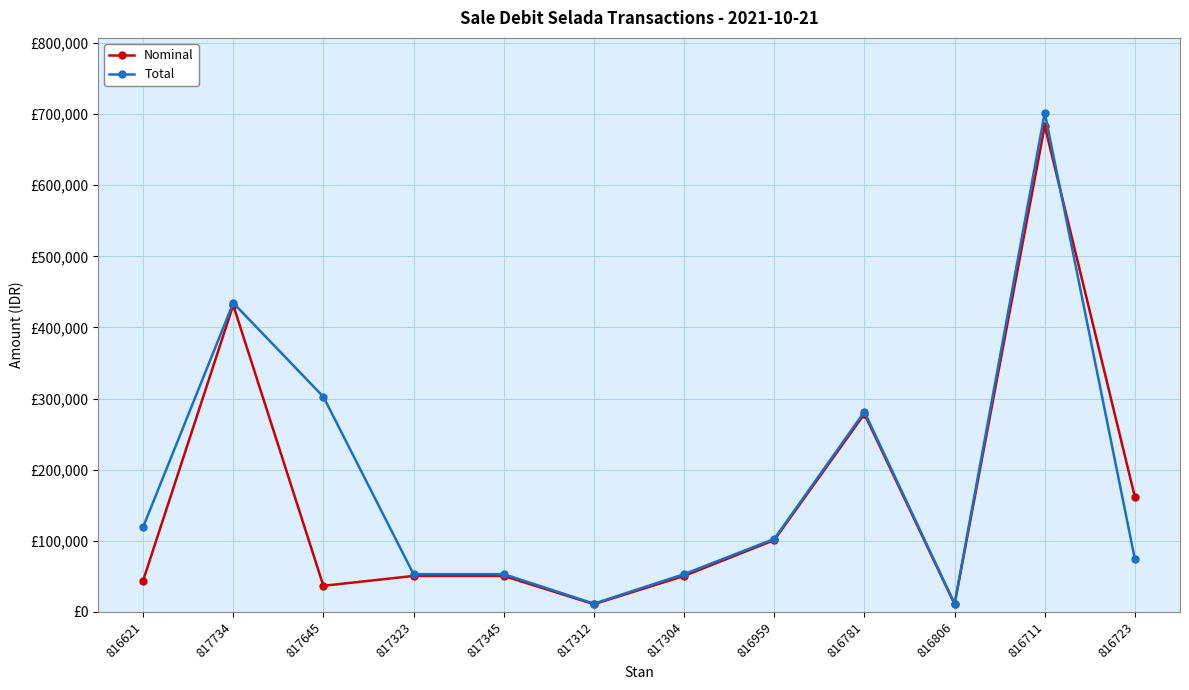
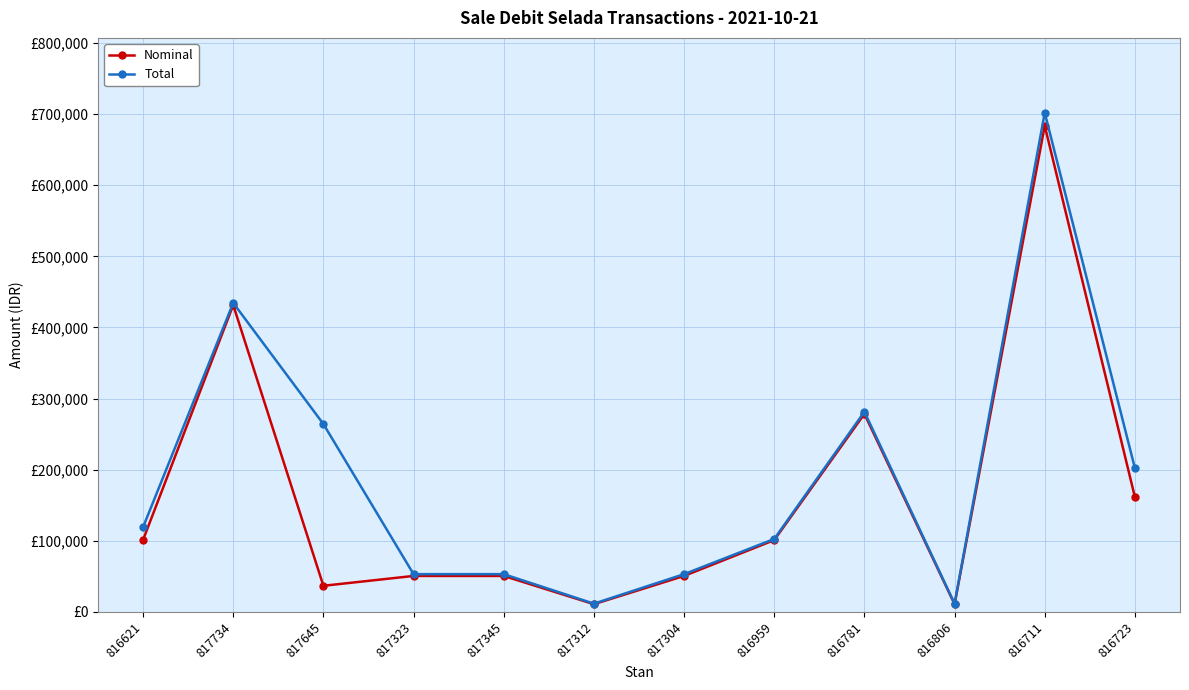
  {
    "Nominal": {
-     "816621": "£40,000",
+     "816621": "£100,000",
      "817645": "£40,000",
      "816711": "£680,000",
      "816723": "£160,000"
    },
    "Total": {
      "816621": "£120,000",
-     "817645": "£300,000",
+     "817645": "£260,000",
      "816711": "£700,000",
-     "816723": "£70,000"
+     "816723": "£200,000"
    }
  }
